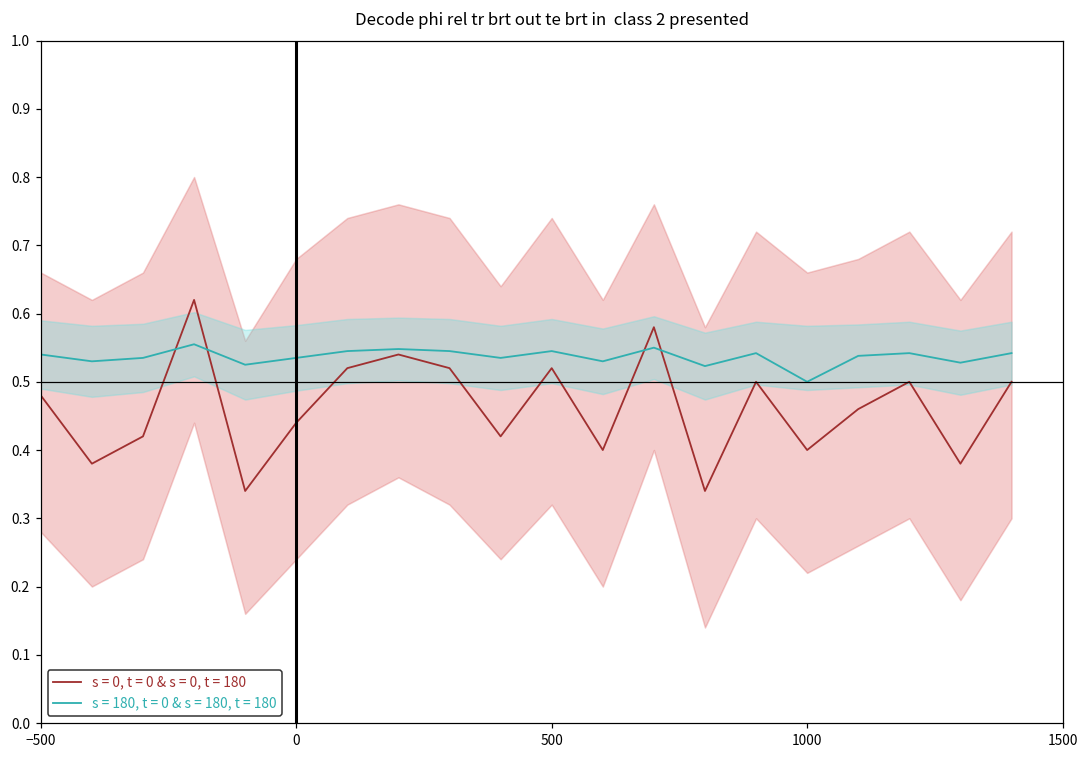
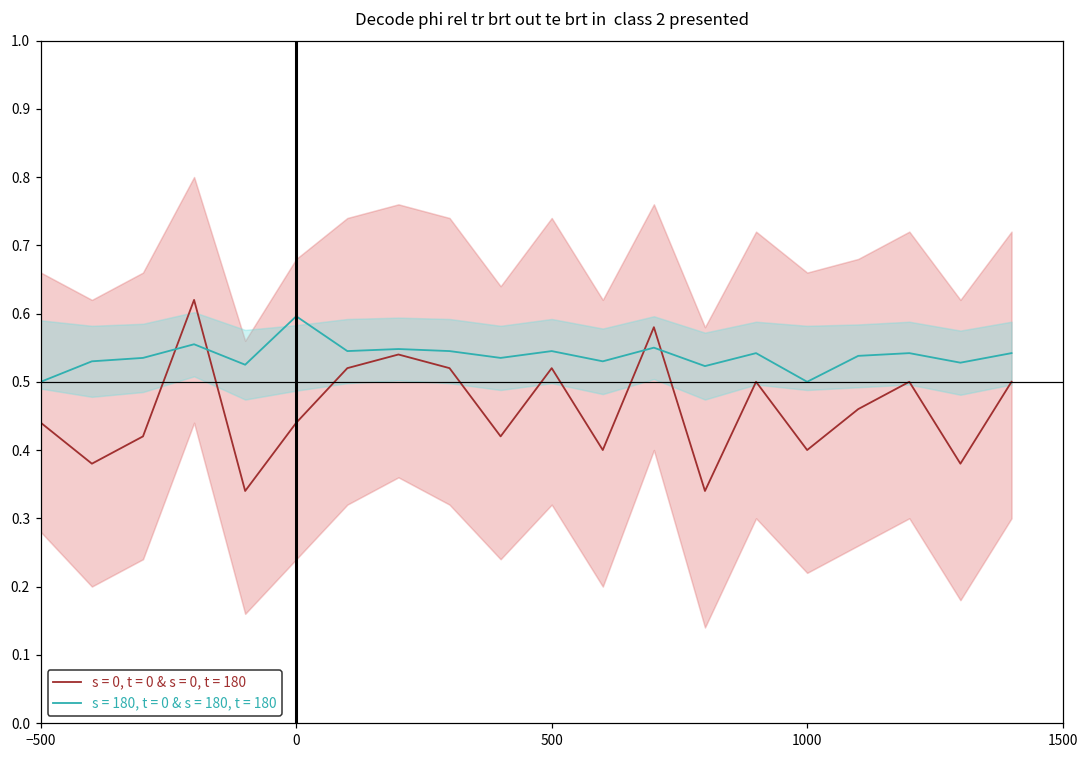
  {
    "s = 0, t = 0 & s = 0, t = 180": {
-     "−500": 0.48,
+     "−500": 0.44,
      "0": 0.44,
      "500": 0.52,
      "1000": 0.40
    },
    "s = 180, t = 0 & s = 180, t = 180": {
-     "−500": 0.54,
-     "0": 0.54,
+     "−500": 0.50,
+     "0": 0.60,
      "500": 0.55,
      "1000": 0.50
    }
  }
